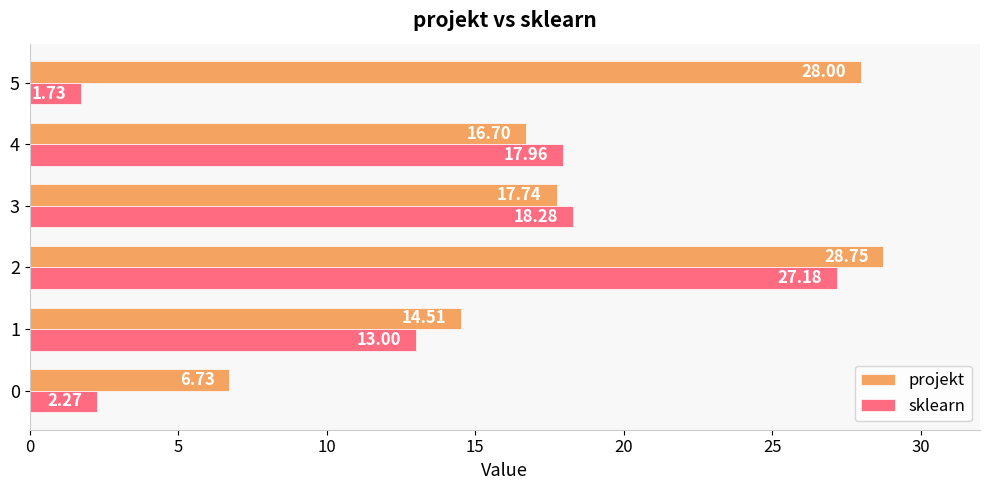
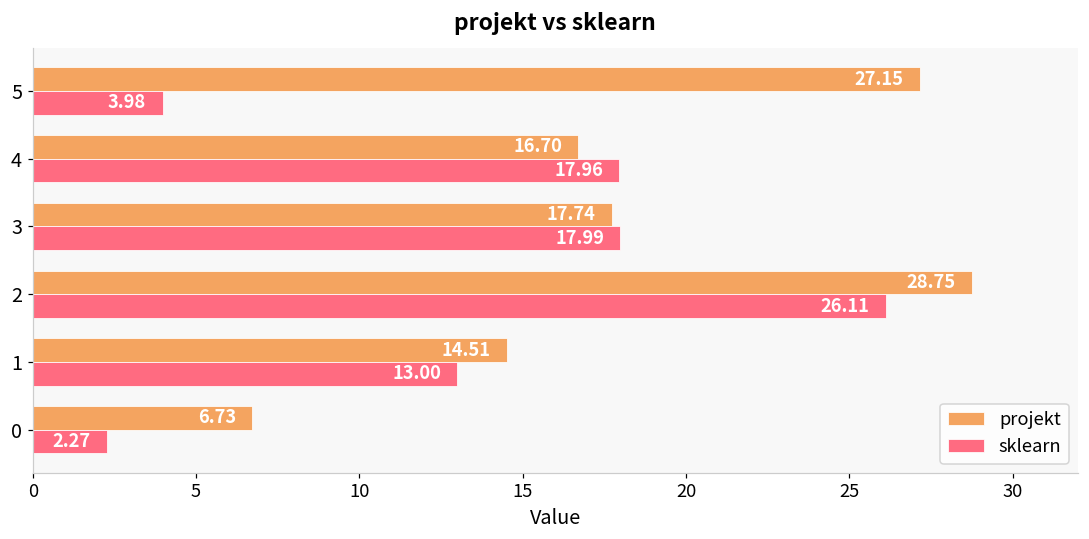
  {
    "projekt": {
-     "5": 28.00,
+     "5": 27.15,
      "4": 16.70,
      "3": 17.74,
      "2": 28.75,
      "1": 14.51,
      "0": 6.73
    },
    "sklearn": {
-     "5": 1.73,
+     "5": 3.98,
      "4": 17.96,
-     "3": 18.28,
-     "2": 27.18,
+     "3": 17.99,
+     "2": 26.11,
      "1": 13.00,
      "0": 2.27
    }
  }
